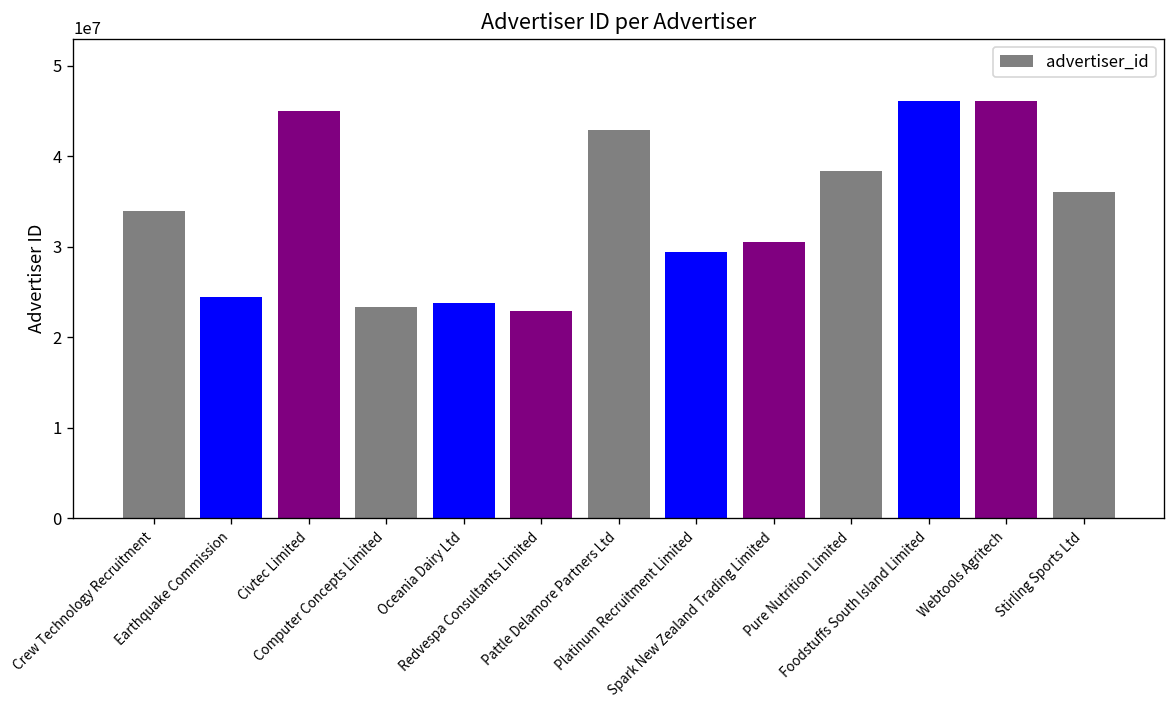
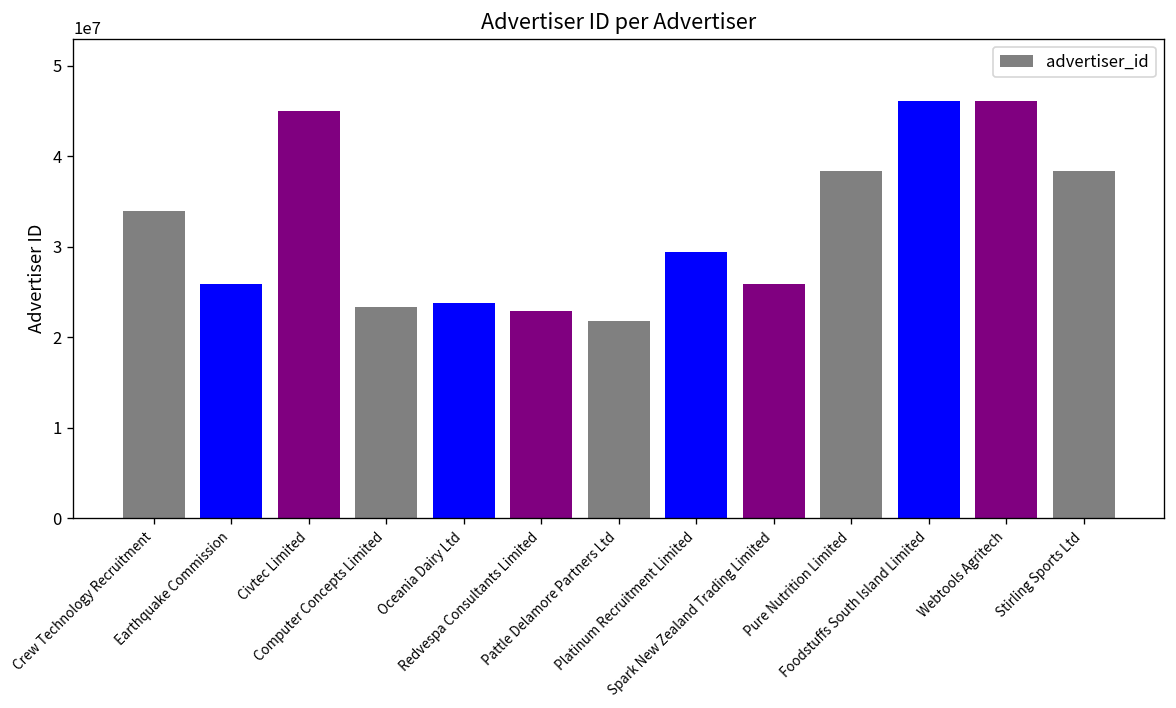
  {
    "Crew Technology Recruitment": 34000000,
-   "Earthquake Commission": 24000000,
+   "Earthquake Commission": 26000000,
    "Civtec Limited": 45000000,
    "Computer Concepts Limited": 23000000,
    "Oceania Dairy Ltd": 24000000,
    "Redvespa Consultants Limited": 23000000,
-   "Pattle Delamore Partners Ltd": 43000000,
+   "Pattle Delamore Partners Ltd": 22000000,
    "Platinum Recruitment Limited": 29000000,
-   "Spark New Zealand Trading Limited": 31000000,
+   "Spark New Zealand Trading Limited": 26000000,
    "Pure Nutrition Limited": 38000000,
    "Foodstuffs South Island Limited": 46000000,
    "Webtools Agritech": 46000000,
-   "Stirling Sports Ltd": 36000000
+   "Stirling Sports Ltd": 38000000
  }
